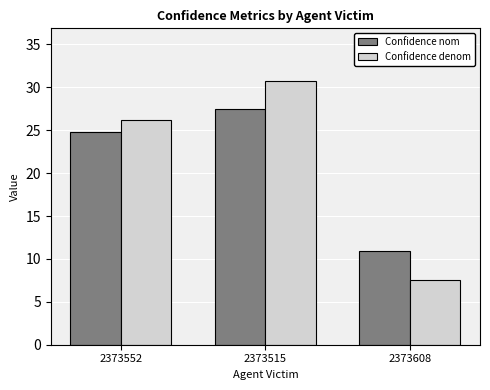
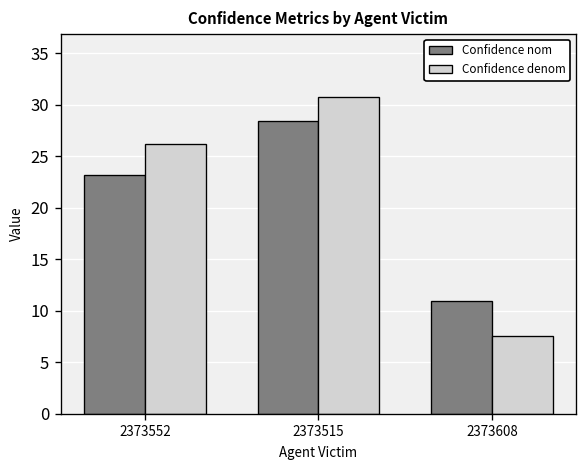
  {
    "Confidence nom": {
-     "2373552": 25,
-     "2373515": 27,
+     "2373552": 23,
+     "2373515": 28,
      "2373608": 11
    },
    "Confidence denom": {
      "2373552": 26,
      "2373515": 31,
      "2373608": 8
    }
  }
